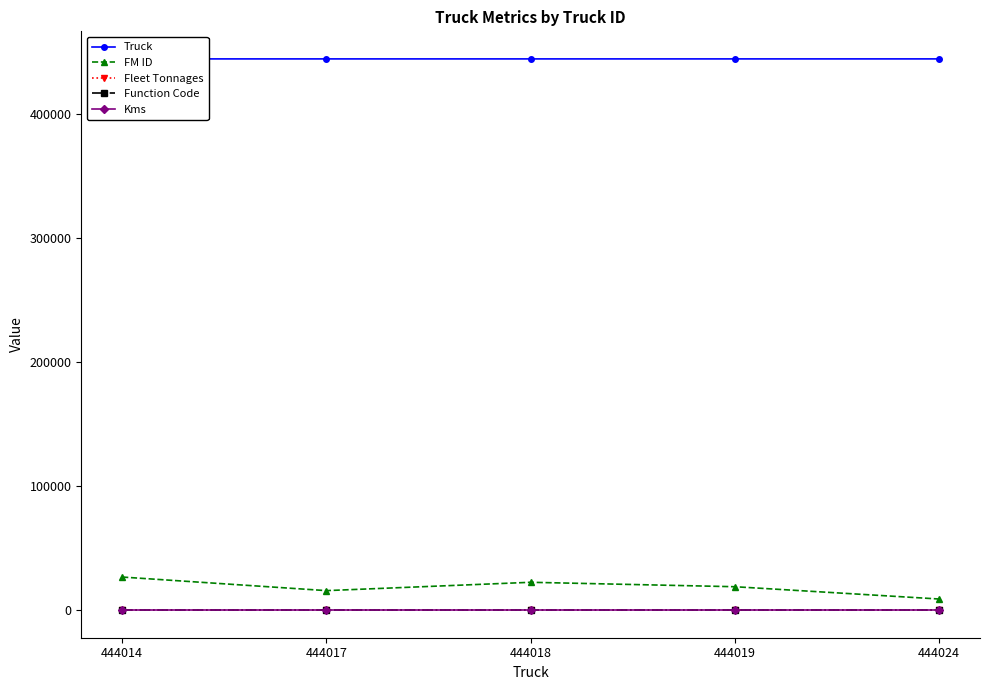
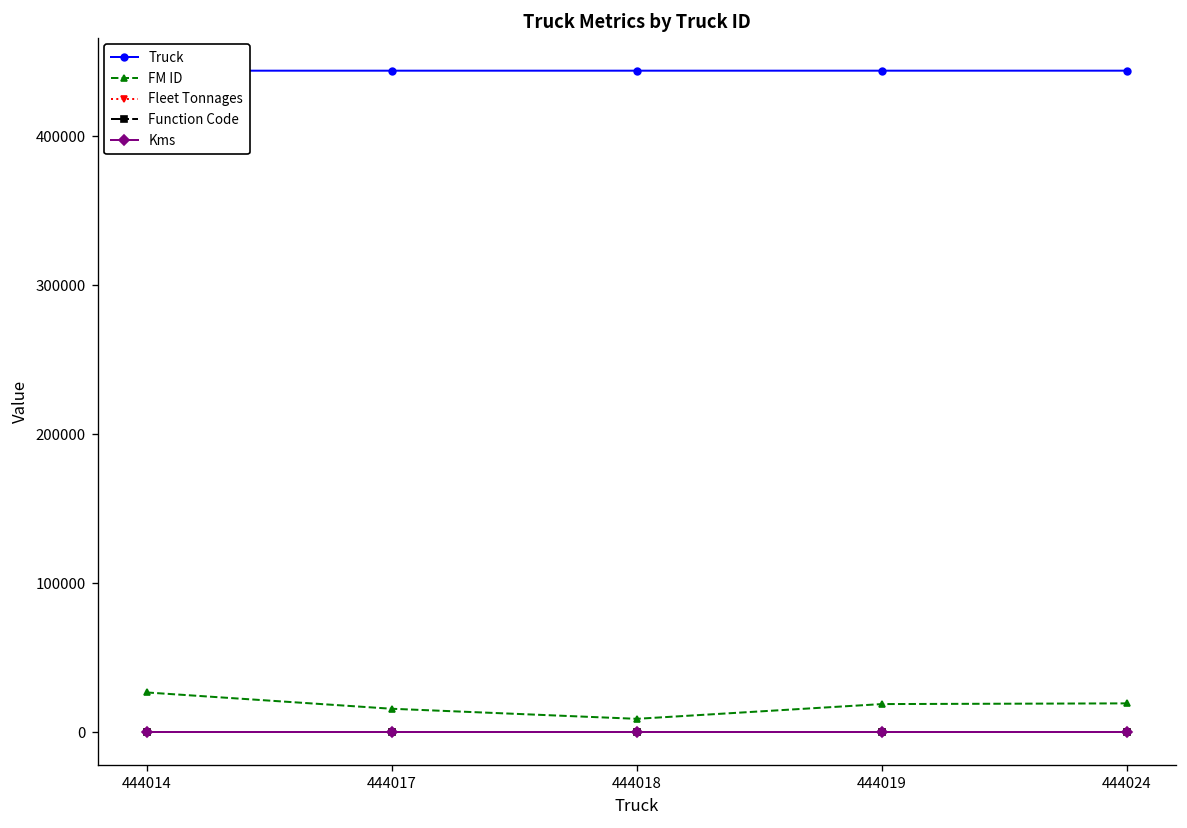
  {
    "Truck": {
      "444017": 444000,
      "444018": 444000,
      "444019": 444000,
      "444024": 444000
    },
    "FM ID": {
      "444014": 27000,
      "444017": 16000,
-     "444018": 22000,
+     "444018": 9000,
      "444019": 19000,
-     "444024": 9000
+     "444024": 19000
    },
    "Kms": {
      "444014": 0,
      "444017": 0,
      "444018": 0,
      "444019": 0,
      "444024": 0
    }
  }
